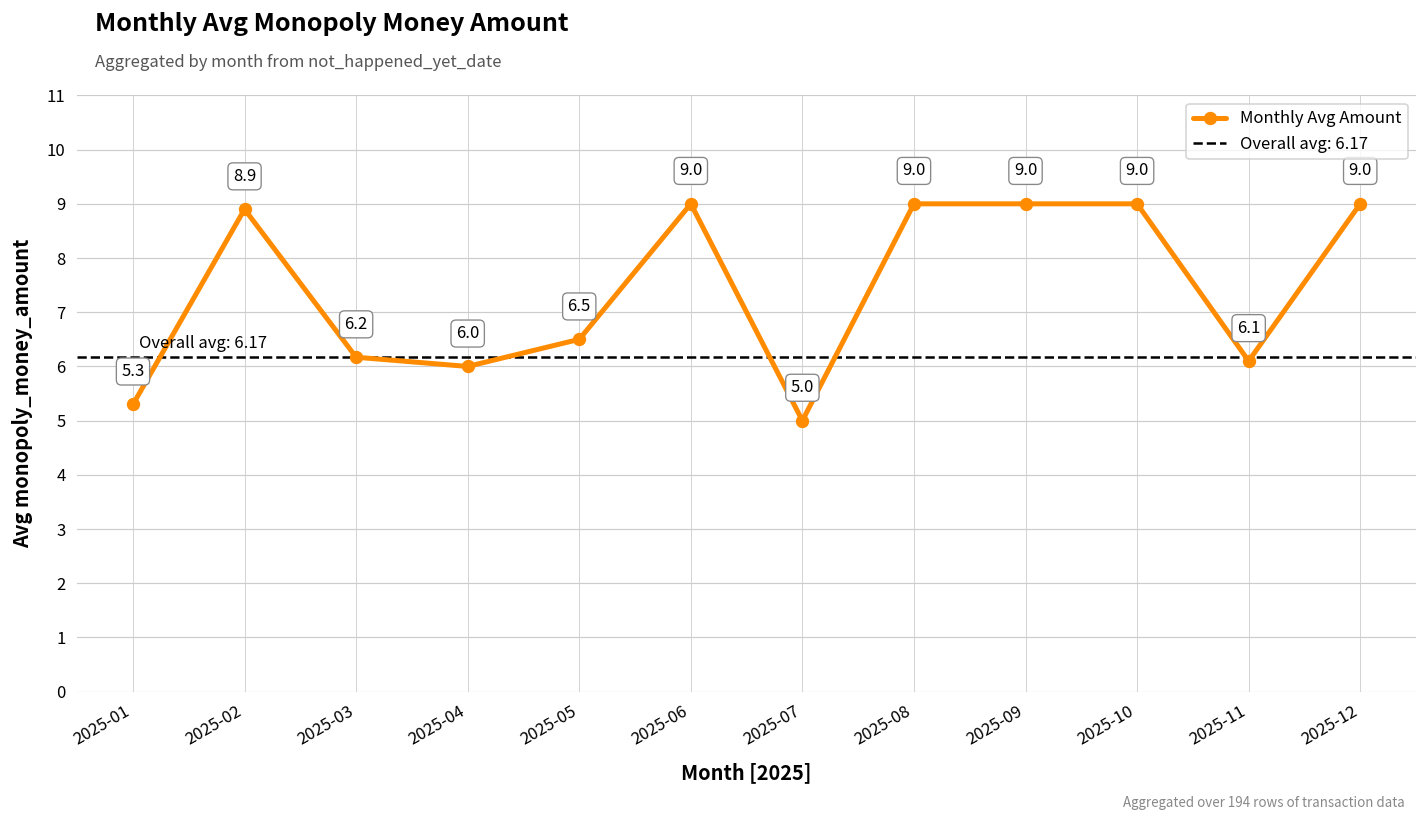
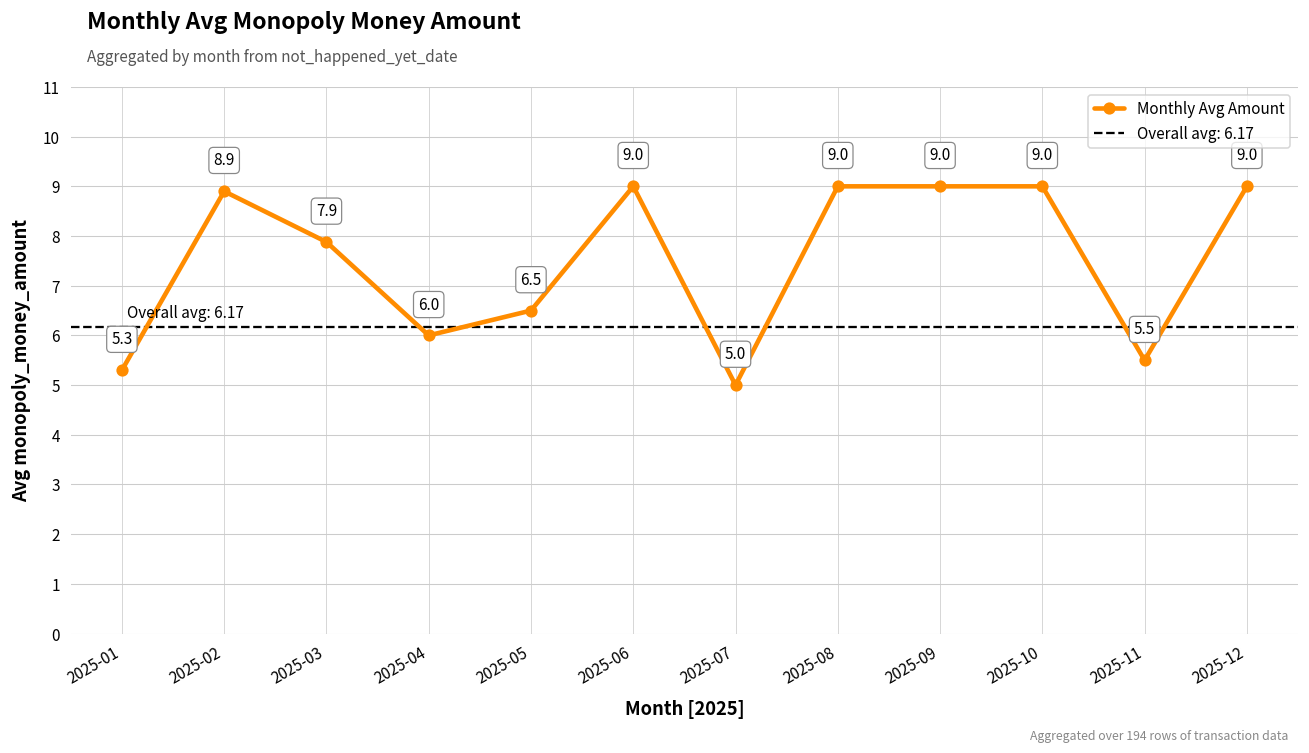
  {
-   "2025-03": 6.2,
-   "2025-11": 6.1
+   "2025-03": 7.9,
+   "2025-11": 5.5
  }
